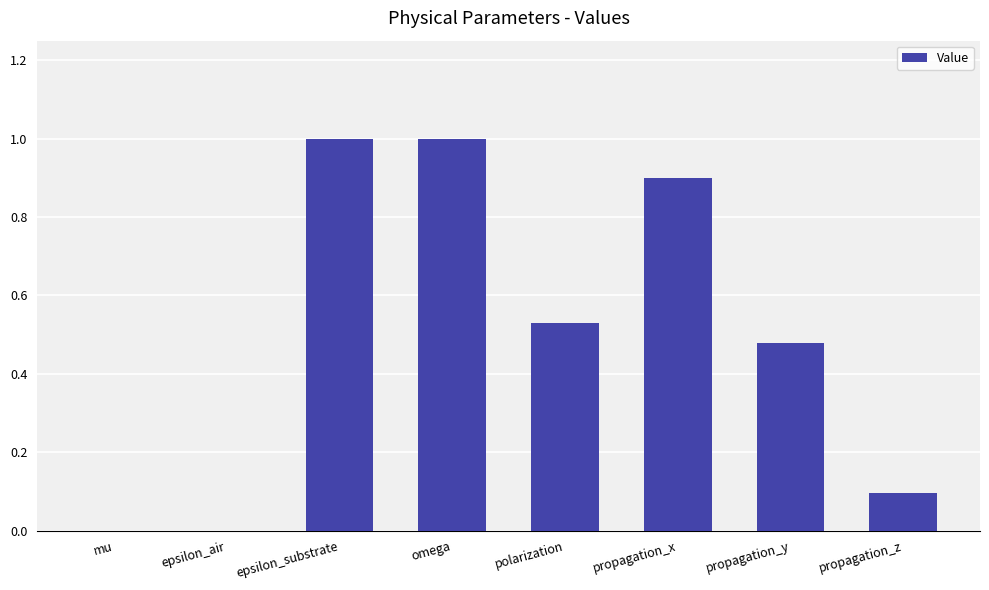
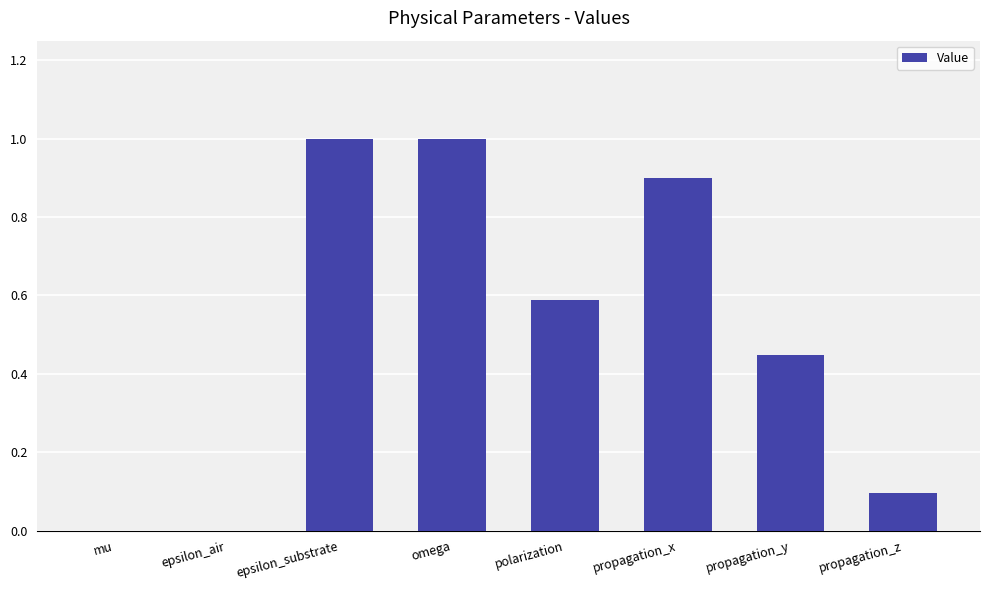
  {
    "epsilon_substrate": 1.00,
    "omega": 1.00,
-   "polarization": 0.53,
+   "polarization": 0.59,
    "propagation_x": 0.90,
-   "propagation_y": 0.48,
+   "propagation_y": 0.45,
    "propagation_z": 0.10
  }
